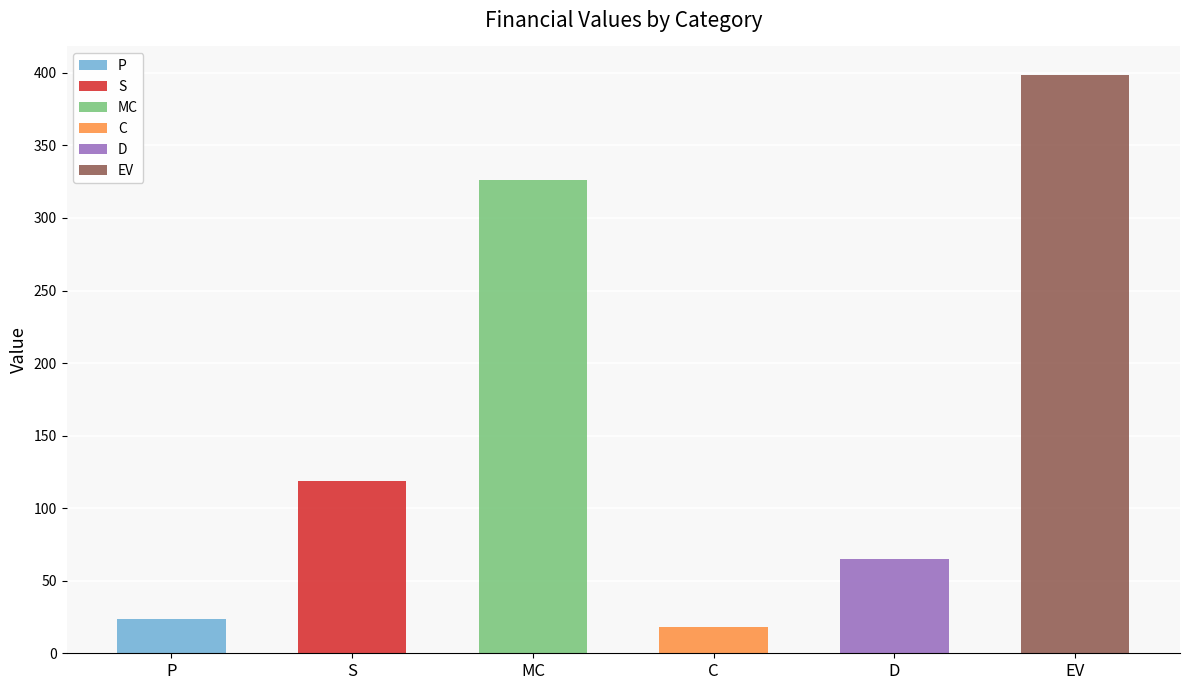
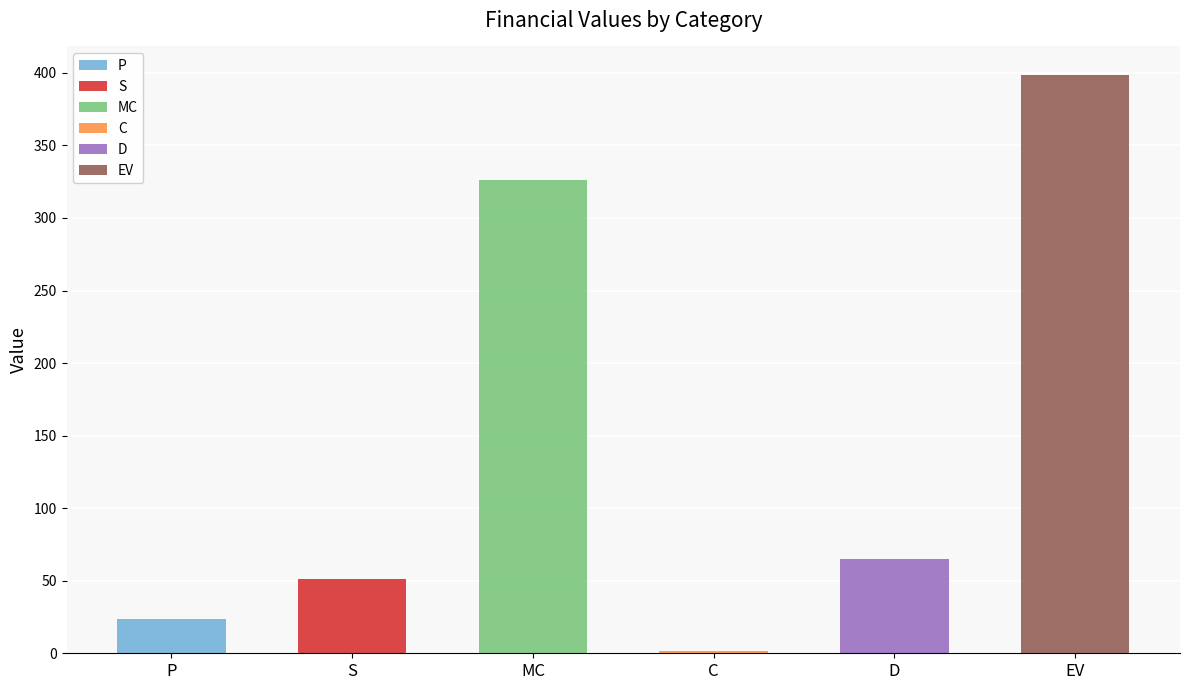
  {
    "P": 23,
-   "S": 119,
+   "S": 51,
    "MC": 326,
-   "C": 18,
+   "C": 1,
    "D": 65,
    "EV": 398
  }
